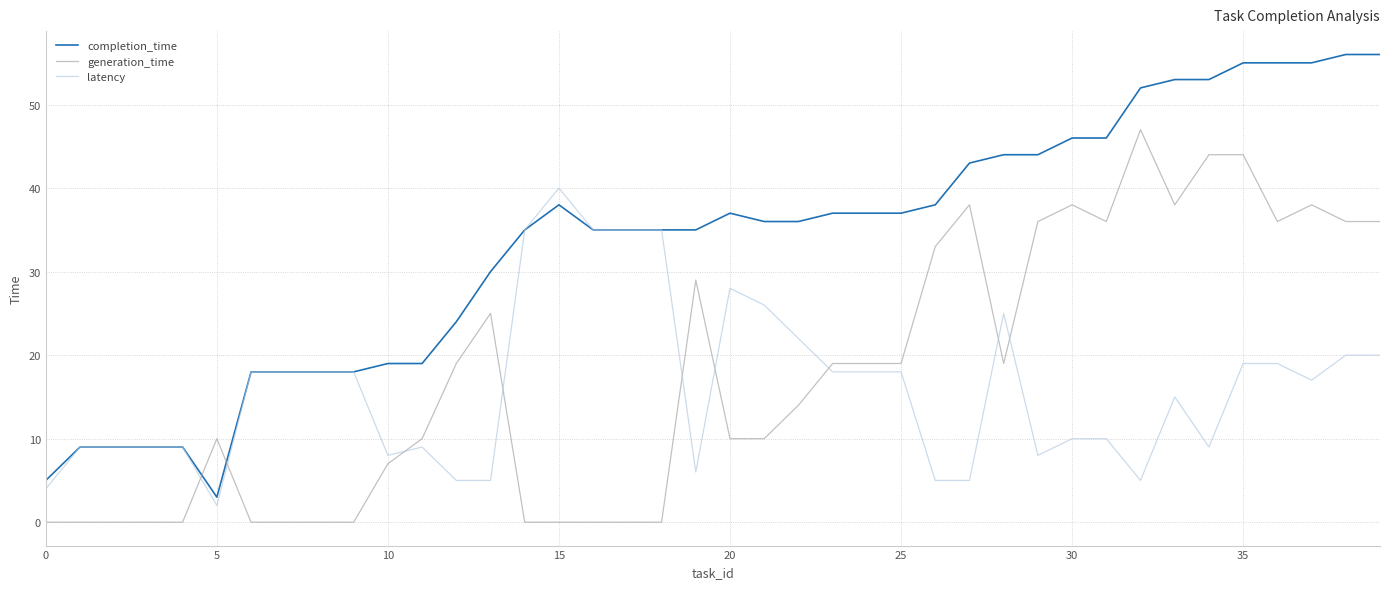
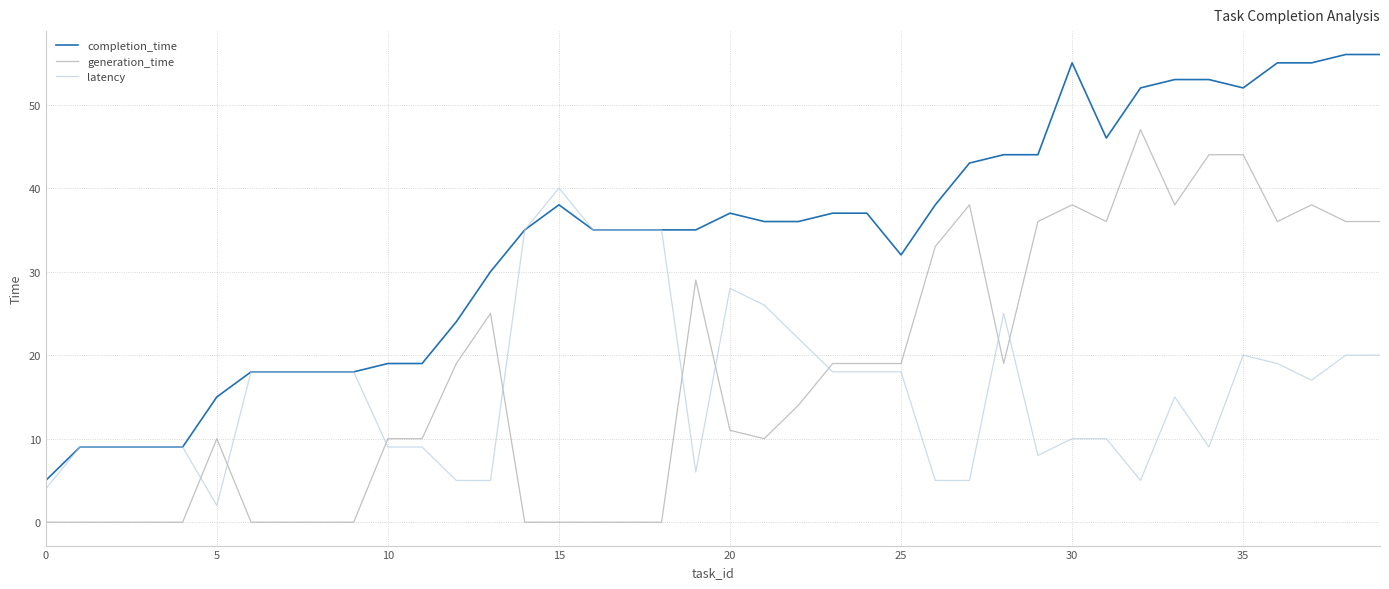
  {
    "completion_time": {
      "0": 5,
-     "5": 3,
+     "5": 15,
      "10": 19,
      "15": 38,
      "20": 37,
-     "25": 37,
-     "30": 46,
-     "35": 55
+     "25": 32,
+     "30": 55,
+     "35": 52
    },
    "generation_time": {
      "0": 0,
      "5": 10,
-     "10": 7,
+     "10": 10,
      "15": 0,
-     "20": 10,
+     "20": 11,
      "25": 19,
      "30": 38,
      "35": 44
    },
    "latency": {
      "0": 4,
      "5": 2,
-     "10": 8,
+     "10": 9,
      "15": 40,
      "20": 28,
      "25": 18,
      "30": 10,
-     "35": 19
+     "35": 20
    }
  }
